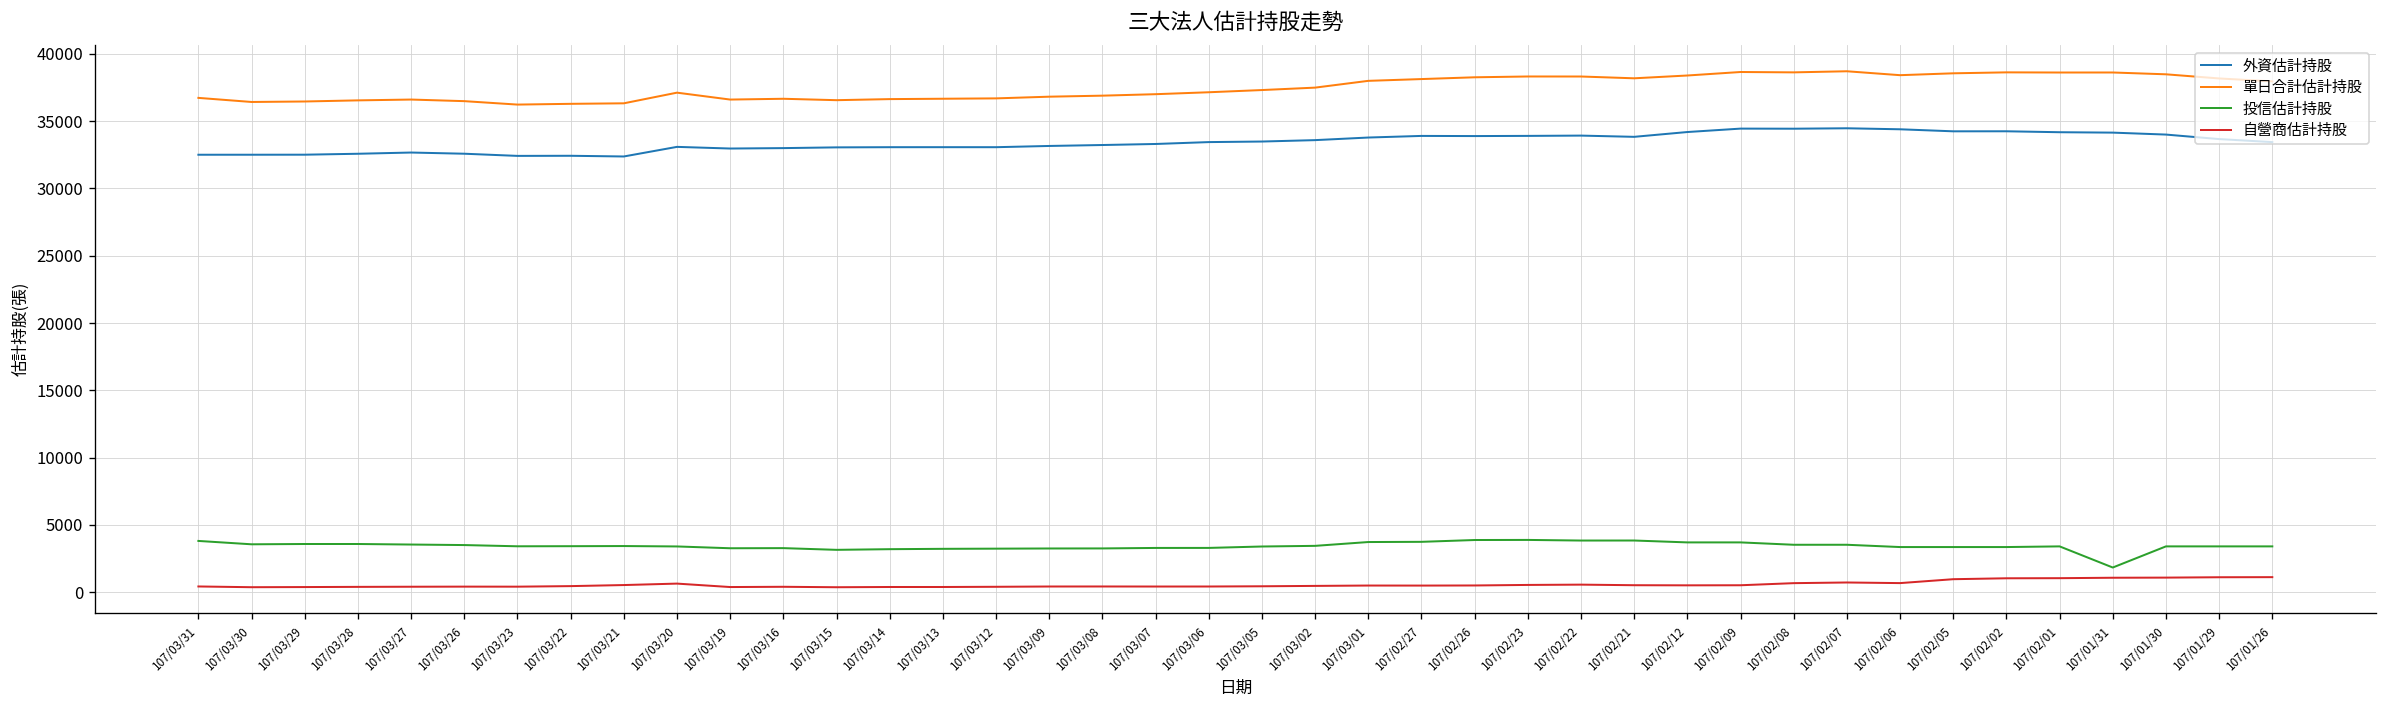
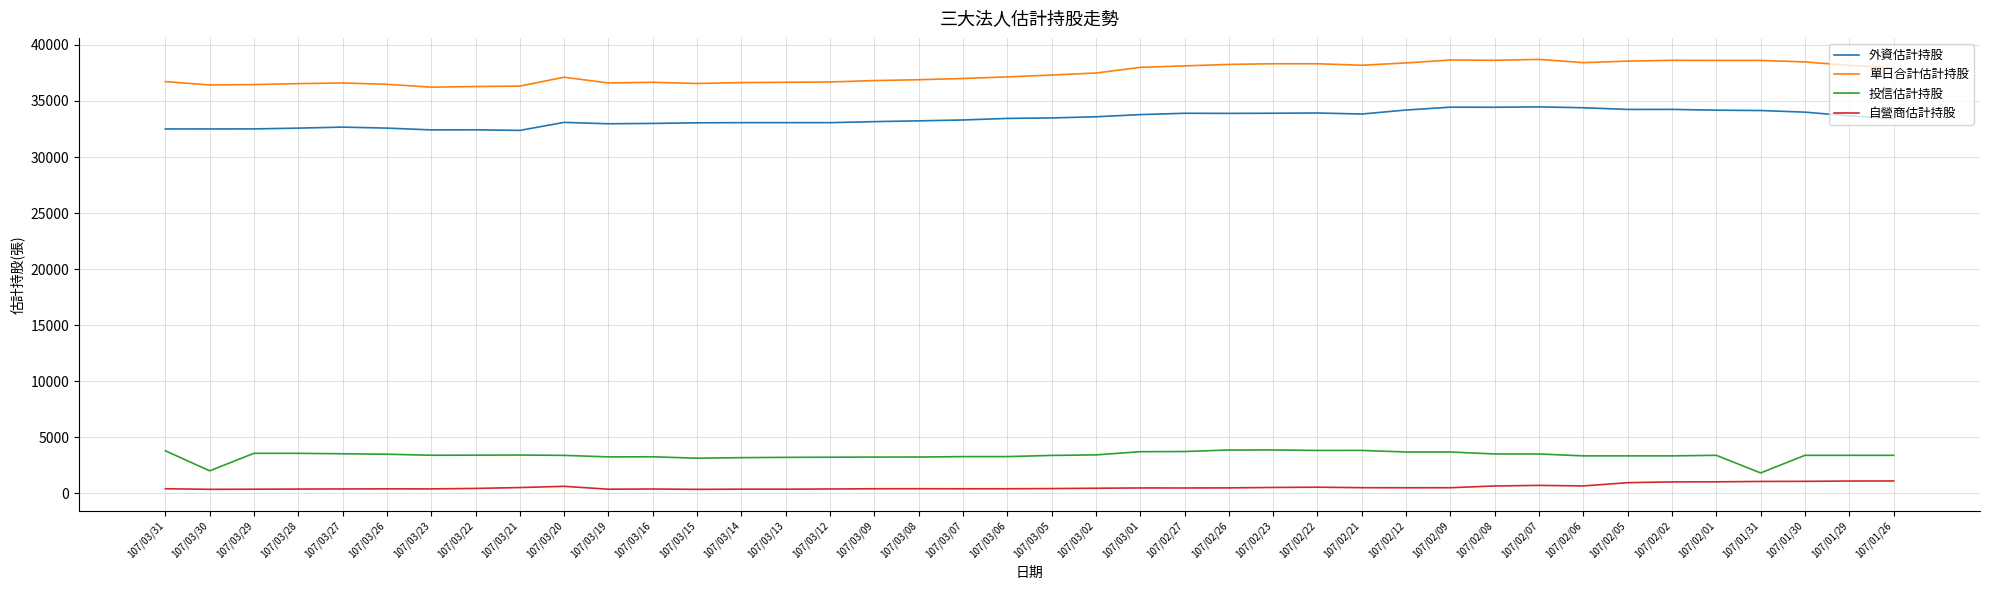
  {
    "外資估計持股": {
      "107/03/31": 32500,
      "107/03/30": 32500,
      "107/03/29": 32500,
      "107/03/28": 32600,
      "107/03/27": 32700,
      "107/03/26": 32600,
      "107/03/23": 32400,
      "107/03/22": 32400,
      "107/03/21": 32400,
      "107/03/20": 33100,
      "107/03/19": 33000,
      "107/03/16": 33000,
      "107/03/15": 33100,
      "107/03/14": 33100,
      "107/03/13": 33100,
      "107/03/12": 33100,
      "107/03/09": 33200,
      "107/03/08": 33200,
      "107/03/07": 33300,
      "107/03/06": 33400,
      "107/03/05": 33500,
      "107/03/02": 33600,
      "107/03/01": 33800,
      "107/02/27": 33900,
      "107/02/26": 33900,
      "107/02/23": 33900,
      "107/02/22": 33900,
      "107/02/21": 33800,
      "107/02/12": 34200,
      "107/02/09": 34400,
      "107/02/08": 34400,
      "107/02/07": 34500,
      "107/02/06": 34400,
      "107/02/05": 34200,
      "107/02/02": 34300,
      "107/02/01": 34200,
      "107/01/31": 34200,
      "107/01/30": 34000
    },
    "單日合計估計持股": {
      "107/03/31": 36700,
      "107/03/30": 36400,
      "107/03/29": 36500,
      "107/03/28": 36500,
      "107/03/27": 36600,
      "107/03/26": 36500,
      "107/03/23": 36200,
      "107/03/22": 36300,
      "107/03/21": 36300,
      "107/03/20": 37100,
      "107/03/19": 36600,
      "107/03/16": 36700,
      "107/03/15": 36600,
      "107/03/14": 36600,
      "107/03/13": 36700,
      "107/03/12": 36700,
      "107/03/09": 36800,
      "107/03/08": 36900,
      "107/03/07": 37000,
      "107/03/06": 37200,
      "107/03/05": 37300,
      "107/03/02": 37500,
      "107/03/01": 38000,
      "107/02/27": 38100,
      "107/02/26": 38300,
      "107/02/23": 38300,
      "107/02/22": 38300,
      "107/02/21": 38200,
      "107/02/12": 38400,
      "107/02/09": 38700,
      "107/02/08": 38600,
      "107/02/07": 38700,
      "107/02/06": 38400,
      "107/02/05": 38600,
      "107/02/02": 38600,
      "107/02/01": 38600,
      "107/01/31": 38600,
      "107/01/30": 38500
    },
    "投信估計持股": {
      "107/03/31": 3800,
-     "107/03/30": 3600,
+     "107/03/30": 2000,
      "107/03/29": 3600,
      "107/03/28": 3600,
      "107/03/27": 3500,
      "107/03/26": 3500,
      "107/03/23": 3400,
      "107/03/22": 3400,
      "107/03/21": 3400,
      "107/03/20": 3400,
      "107/03/19": 3300,
      "107/03/16": 3300,
      "107/03/15": 3100,
      "107/03/14": 3200,
      "107/03/13": 3200,
      "107/03/12": 3200,
      "107/03/09": 3200,
      "107/03/08": 3200,
      "107/03/07": 3300,
      "107/03/06": 3300,
      "107/03/05": 3400,
      "107/03/02": 3400,
      "107/03/01": 3700,
      "107/02/27": 3700,
      "107/02/26": 3900,
      "107/02/23": 3900,
      "107/02/22": 3800,
      "107/02/21": 3800,
      "107/02/12": 3700,
      "107/02/09": 3700,
      "107/02/08": 3500,
      "107/02/07": 3500,
      "107/02/06": 3400,
      "107/02/05": 3400,
      "107/02/02": 3400,
      "107/02/01": 3400,
      "107/01/31": 1800,
      "107/01/30": 3400,
      "107/01/29": 3400,
      "107/01/26": 3400
    },
    "自營商估計持股": {
      "107/03/31": 400,
      "107/03/30": 400,
      "107/03/29": 400,
      "107/03/28": 400,
      "107/03/27": 400,
      "107/03/26": 400,
      "107/03/23": 400,
      "107/03/22": 400,
      "107/03/21": 500,
      "107/03/20": 600,
      "107/03/19": 400,
      "107/03/16": 400,
      "107/03/15": 400,
      "107/03/14": 400,
      "107/03/13": 400,
      "107/03/12": 400,
      "107/03/09": 400,
      "107/03/08": 400,
      "107/03/07": 400,
      "107/03/06": 400,
      "107/03/05": 400,
      "107/03/02": 500,
      "107/03/01": 500,
      "107/02/27": 500,
      "107/02/26": 500,
      "107/02/23": 500,
      "107/02/22": 600,
      "107/02/21": 500,
      "107/02/12": 500,
      "107/02/09": 500,
      "107/02/08": 700,
      "107/02/07": 700,
      "107/02/06": 700,
      "107/02/05": 1000,
      "107/02/02": 1000,
      "107/02/01": 1000,
      "107/01/31": 1100,
      "107/01/30": 1100,
      "107/01/29": 1100,
      "107/01/26": 1100
    }
  }
